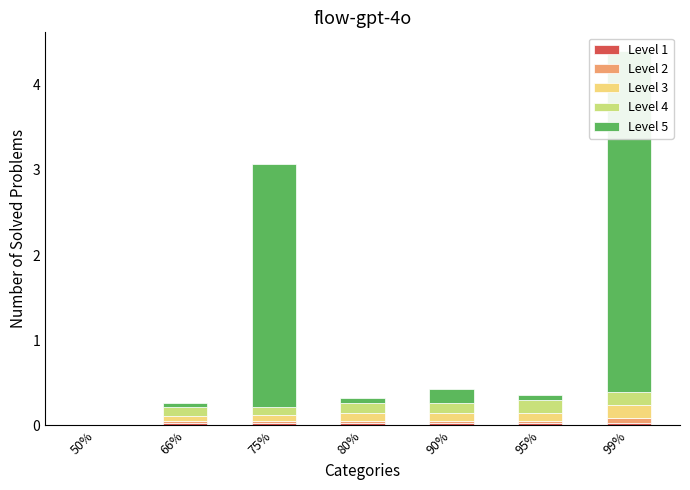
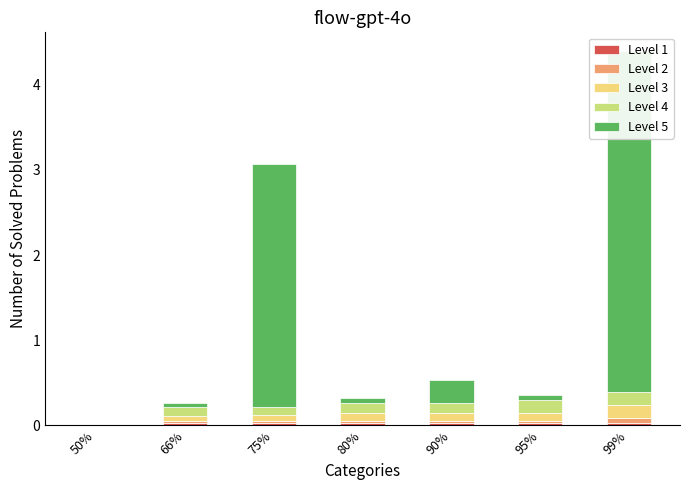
  {
    "Level 5": {
      "50%": 0.0,
      "66%": 0.1,
      "75%": 2.9,
      "80%": 0.1,
-     "90%": 0.2,
+     "90%": 0.3,
      "95%": 0.1
    }
  }
